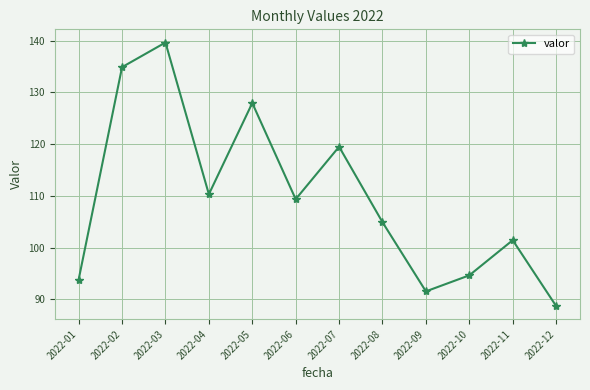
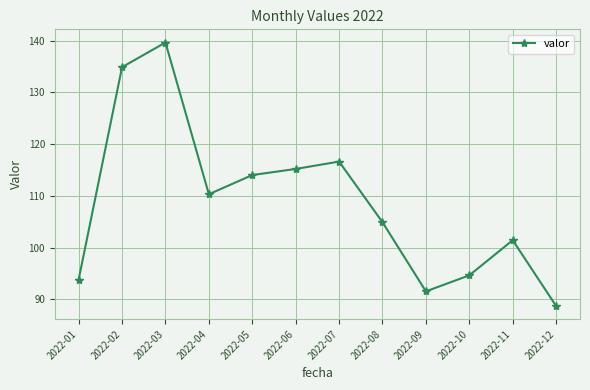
  {
    "2022-01": 94,
    "2022-02": 135,
    "2022-03": 140,
    "2022-04": 110,
-   "2022-05": 128,
-   "2022-06": 109,
-   "2022-07": 120,
+   "2022-05": 114,
+   "2022-06": 115,
+   "2022-07": 117,
    "2022-08": 105,
    "2022-09": 92,
    "2022-10": 95,
    "2022-11": 101,
    "2022-12": 89
  }
